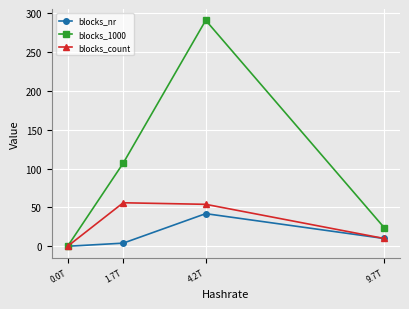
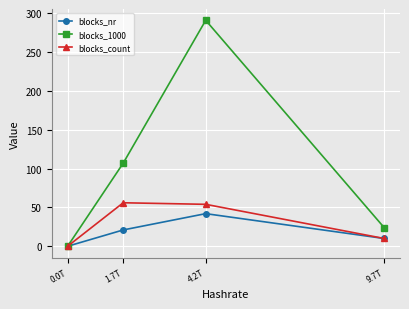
  {
    "blocks_nr": {
-     "1.7T": 0,
+     "1.7T": 20,
      "4.2T": 40
    },
    "blocks_1000": {
      "1.7T": 110,
      "4.2T": 290,
      "9.7T": 20
    },
    "blocks_count": {
      "1.7T": 60,
      "4.2T": 50
    }
  }
